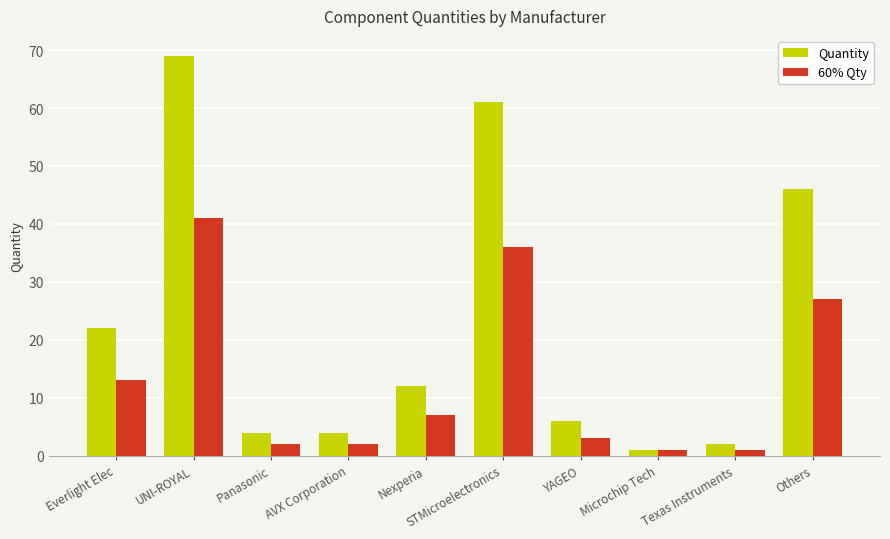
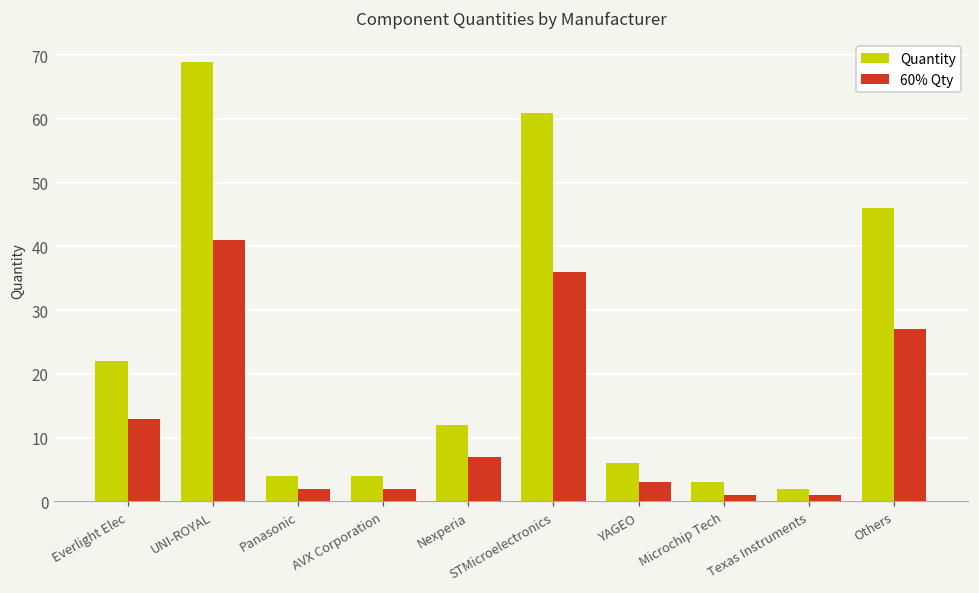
  {
    "Quantity": {
      "Everlight Elec": 22,
      "UNI-ROYAL": 69,
      "Panasonic": 4,
      "AVX Corporation": 4,
      "Nexperia": 12,
      "STMicroelectronics": 61,
      "YAGEO": 6,
-     "Microchip Tech": 1,
+     "Microchip Tech": 3,
      "Texas Instruments": 2,
      "Others": 46
    },
    "60% Qty": {
      "Everlight Elec": 13,
      "UNI-ROYAL": 41,
      "Panasonic": 2,
      "AVX Corporation": 2,
      "Nexperia": 7,
      "STMicroelectronics": 36,
      "YAGEO": 3,
      "Microchip Tech": 1,
      "Texas Instruments": 1,
      "Others": 27
    }
  }
